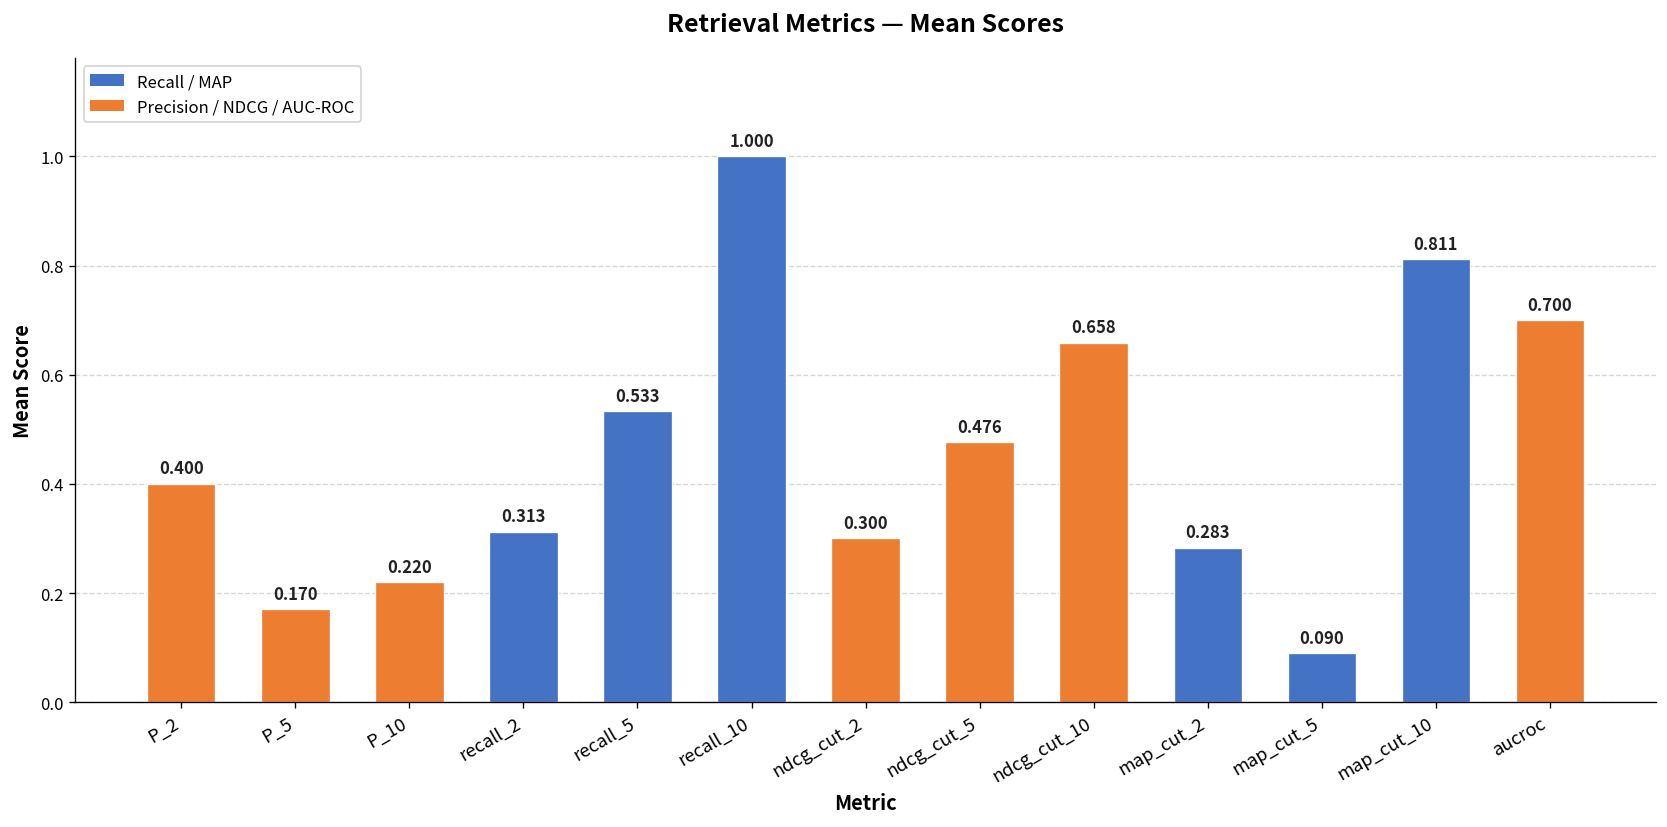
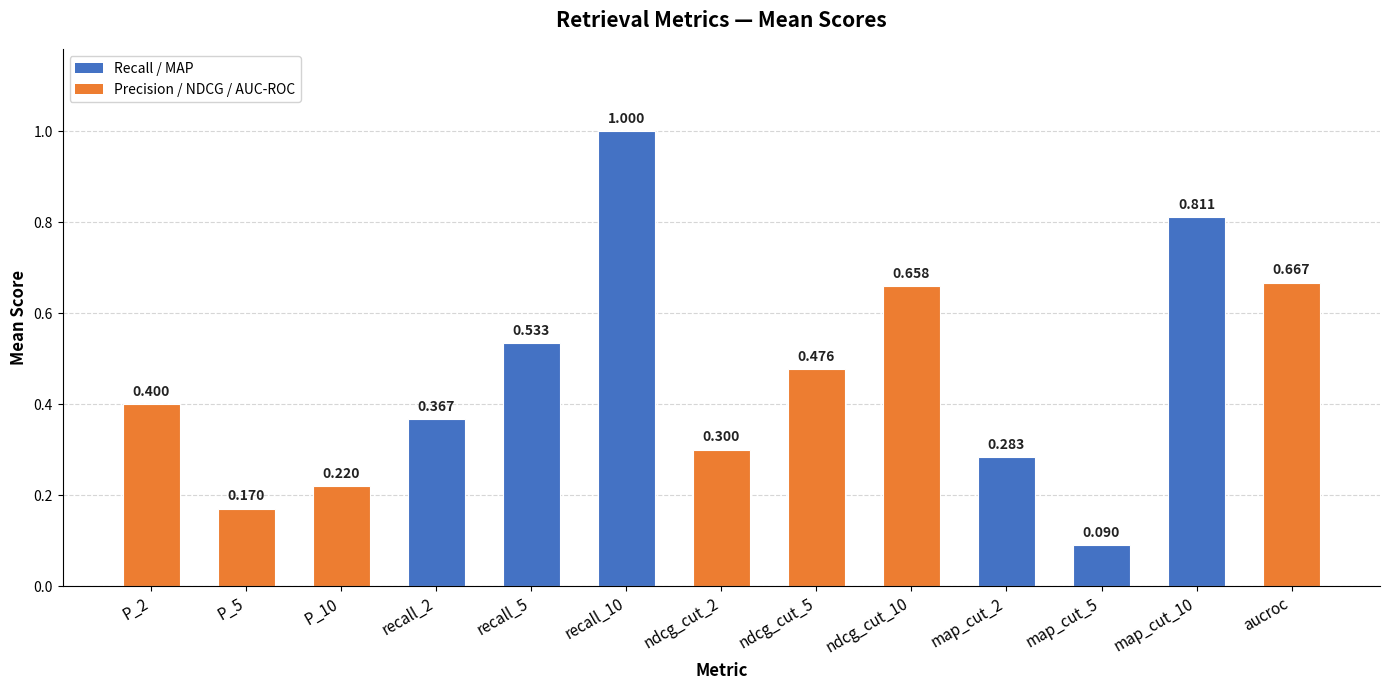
  {
    "P_2": 0.400,
    "P_5": 0.170,
    "P_10": 0.220,
-   "recall_2": 0.313,
+   "recall_2": 0.367,
    "recall_5": 0.533,
    "recall_10": 1.000,
    "ndcg_cut_2": 0.300,
    "ndcg_cut_5": 0.476,
    "ndcg_cut_10": 0.658,
    "map_cut_2": 0.283,
    "map_cut_5": 0.090,
    "map_cut_10": 0.811,
-   "aucroc": 0.700
+   "aucroc": 0.667
  }
